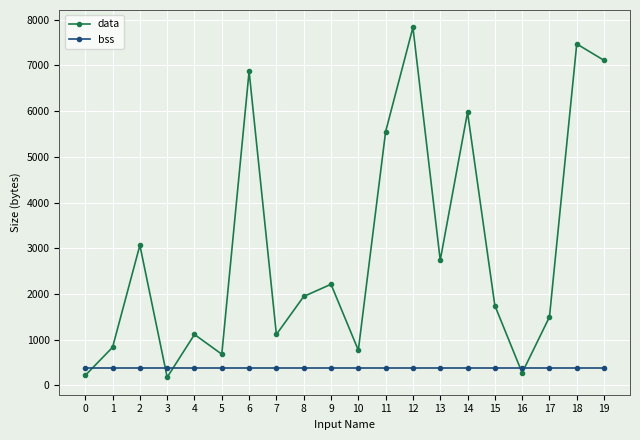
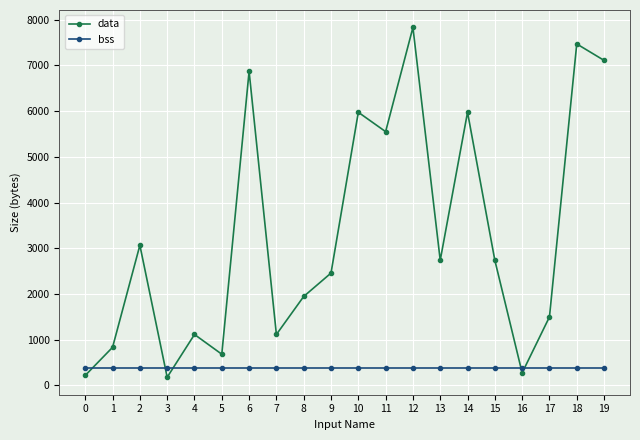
  {
    "data": {
      "0": 200,
      "1": 800,
      "2": 3100,
      "3": 200,
      "4": 1100,
      "5": 700,
      "6": 6900,
      "7": 1100,
      "8": 1900,
-     "9": 2200,
-     "10": 800,
+     "9": 2500,
+     "10": 6000,
      "11": 5600,
      "12": 7800,
      "13": 2700,
      "14": 6000,
-     "15": 1700,
+     "15": 2700,
      "16": 300,
      "17": 1500,
      "18": 7500,
      "19": 7100
    },
    "bss": {
      "0": 400,
      "1": 400,
      "2": 400,
      "3": 400,
      "4": 400,
      "5": 400,
      "6": 400,
      "7": 400,
      "8": 400,
      "9": 400,
      "10": 400,
      "11": 400,
      "12": 400,
      "13": 400,
      "14": 400,
      "15": 400,
      "16": 400,
      "17": 400,
      "18": 400,
      "19": 400
    }
  }
